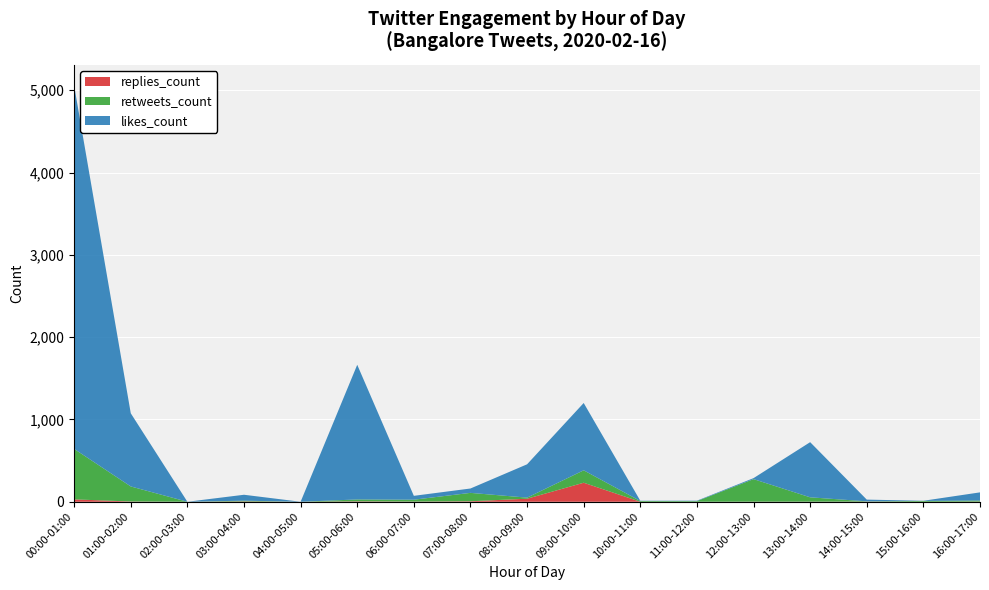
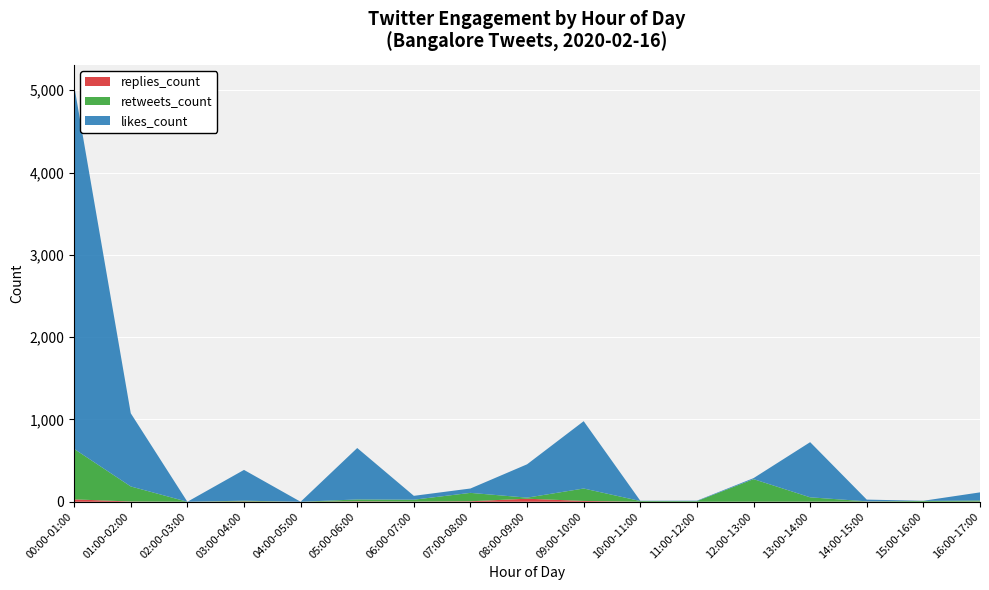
  {
    "replies_count": {
-     "09:00-10:00": "200"
+     "09:00-10:00": "0"
    },
    "retweets_count": {
      "00:00-01:00": "600",
      "01:00-02:00": "200",
      "07:00-08:00": "100",
      "09:00-10:00": "200",
      "13:00-14:00": "100"
    },
    "likes_count": {
      "00:00-01:00": "4,400",
      "01:00-02:00": "900",
-     "03:00-04:00": "100",
-     "05:00-06:00": "1,600",
+     "03:00-04:00": "400",
+     "05:00-06:00": "600",
      "06:00-07:00": "0",
      "07:00-08:00": "100",
      "08:00-09:00": "400",
      "09:00-10:00": "800",
      "13:00-14:00": "700",
      "16:00-17:00": "100"
    }
  }
